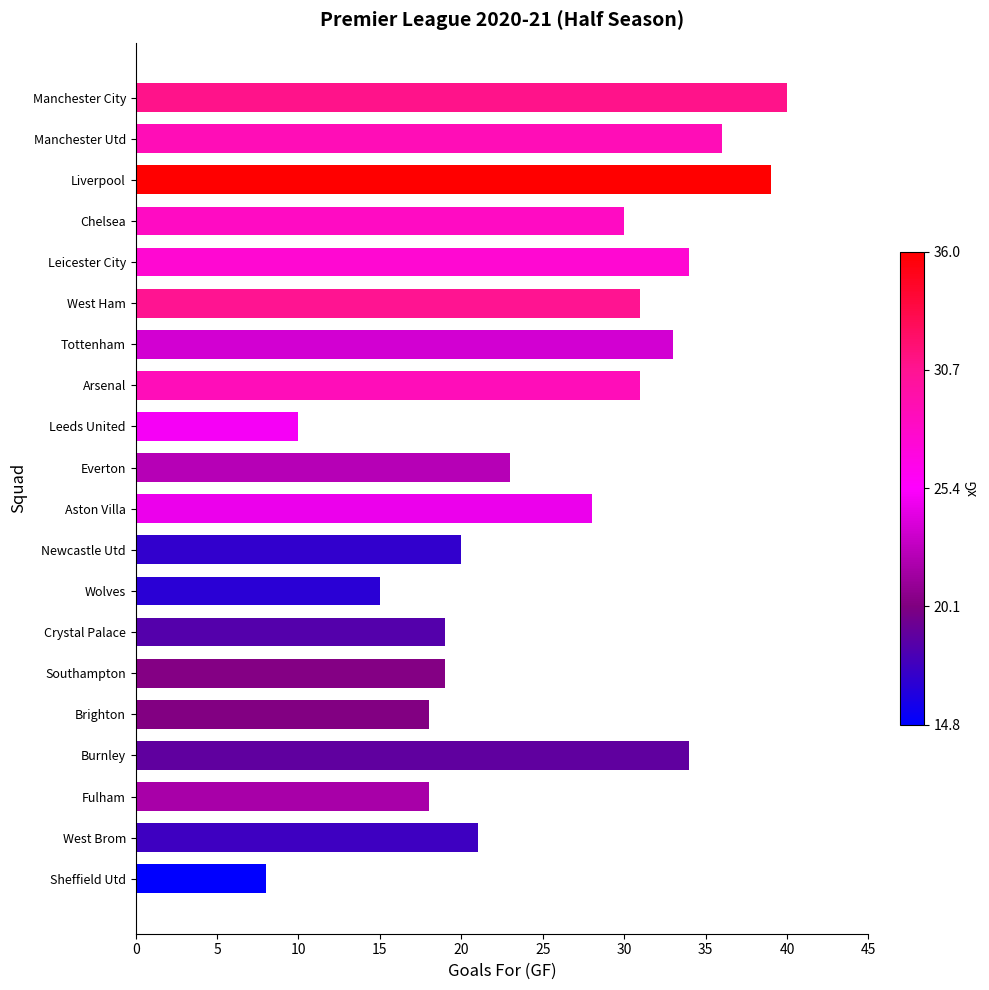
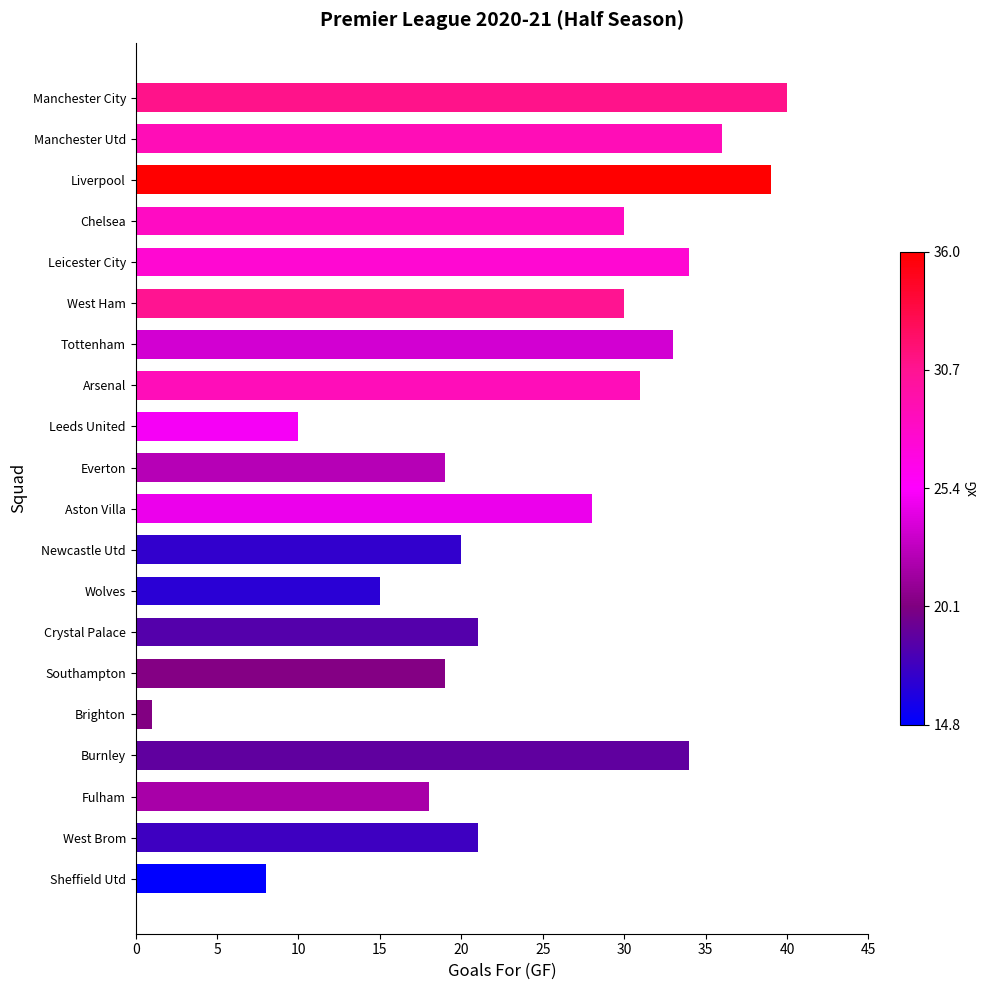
  {
    "Manchester City": 40,
    "Manchester Utd": 36,
    "Liverpool": 39,
    "Chelsea": 30,
    "Leicester City": 34,
-   "West Ham": 31,
+   "West Ham": 30,
    "Tottenham": 33,
    "Arsenal": 31,
    "Leeds United": 10,
-   "Everton": 23,
+   "Everton": 19,
    "Aston Villa": 28,
    "Newcastle Utd": 20,
    "Wolves": 15,
-   "Crystal Palace": 19,
+   "Crystal Palace": 21,
    "Southampton": 19,
-   "Brighton": 18,
+   "Brighton": 1,
    "Burnley": 34,
    "Fulham": 18,
    "West Brom": 21,
    "Sheffield Utd": 8
  }
